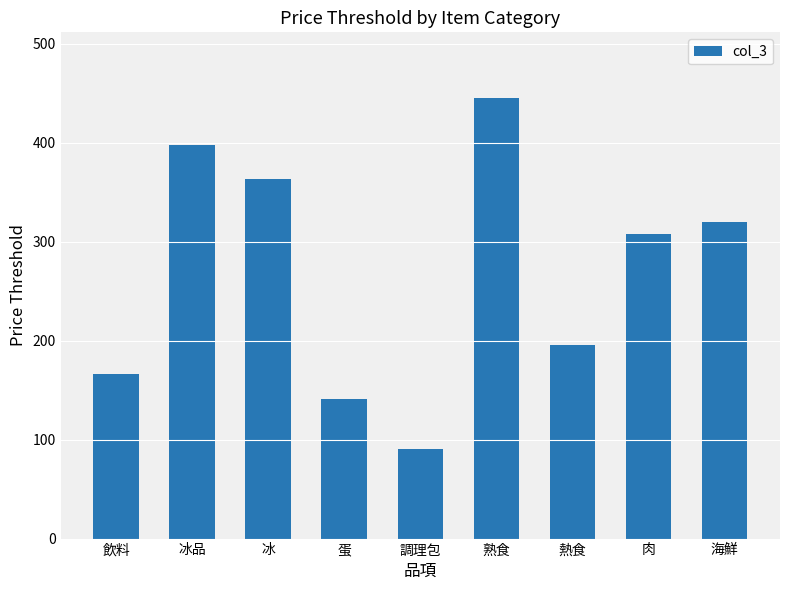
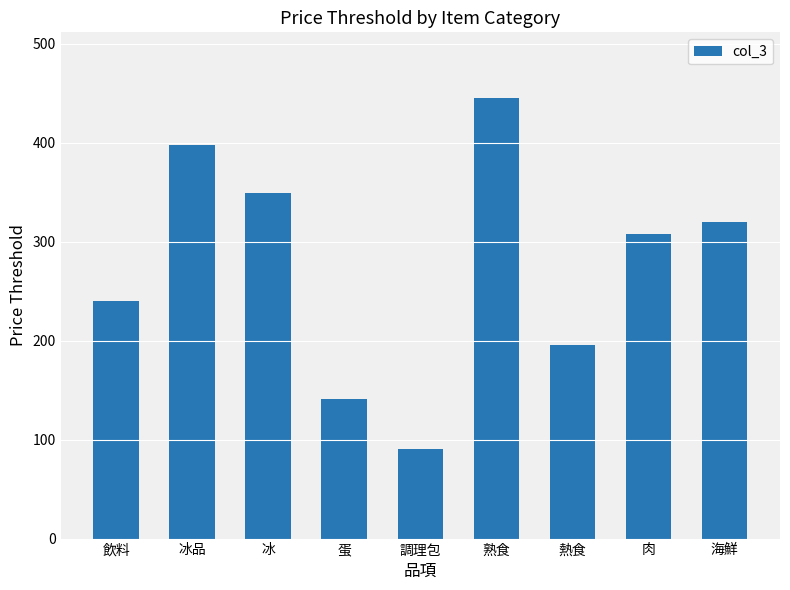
  {
-   "飲料": 170,
+   "飲料": 240,
    "冰品": 400,
-   "冰": 360,
+   "冰": 350,
    "蛋": 140,
    "調理包": 90,
    "熟食": 450,
    "熱食": 200,
    "肉": 310,
    "海鮮": 320
  }
